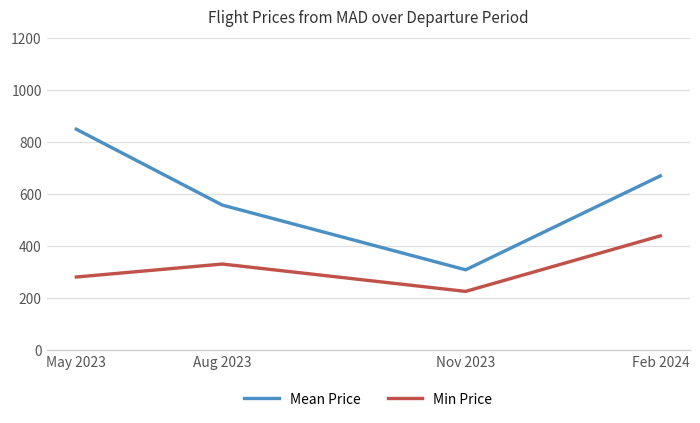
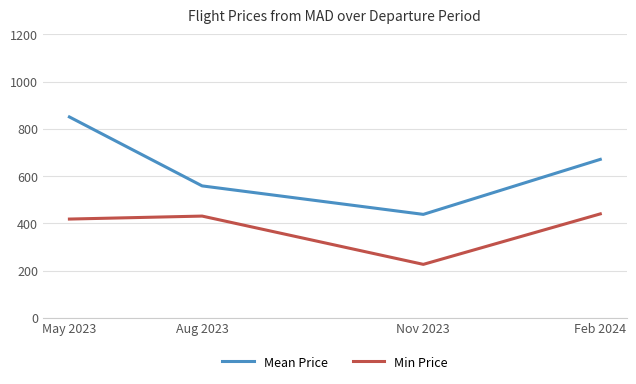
  {
    "Mean Price": {
      "May 2023": 850,
      "Aug 2023": 560,
-     "Nov 2023": 310,
+     "Nov 2023": 440,
      "Feb 2024": 670
    },
    "Min Price": {
-     "May 2023": 280,
-     "Aug 2023": 330,
+     "May 2023": 420,
+     "Aug 2023": 430,
      "Nov 2023": 230,
      "Feb 2024": 440
    }
  }
